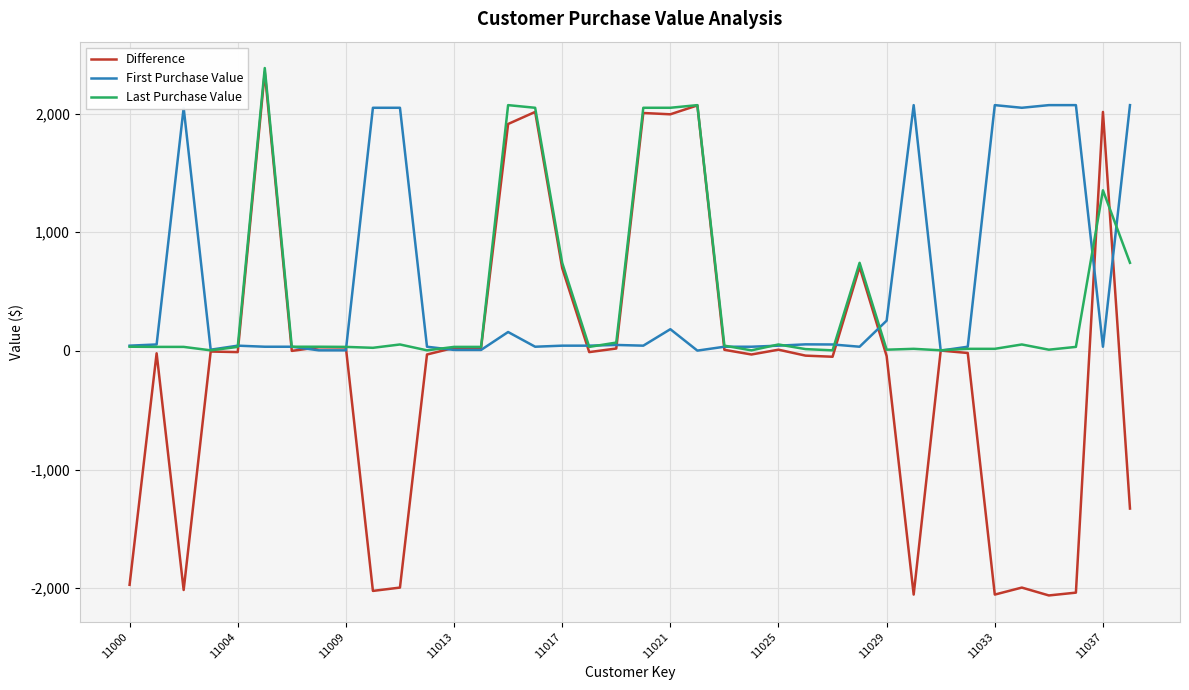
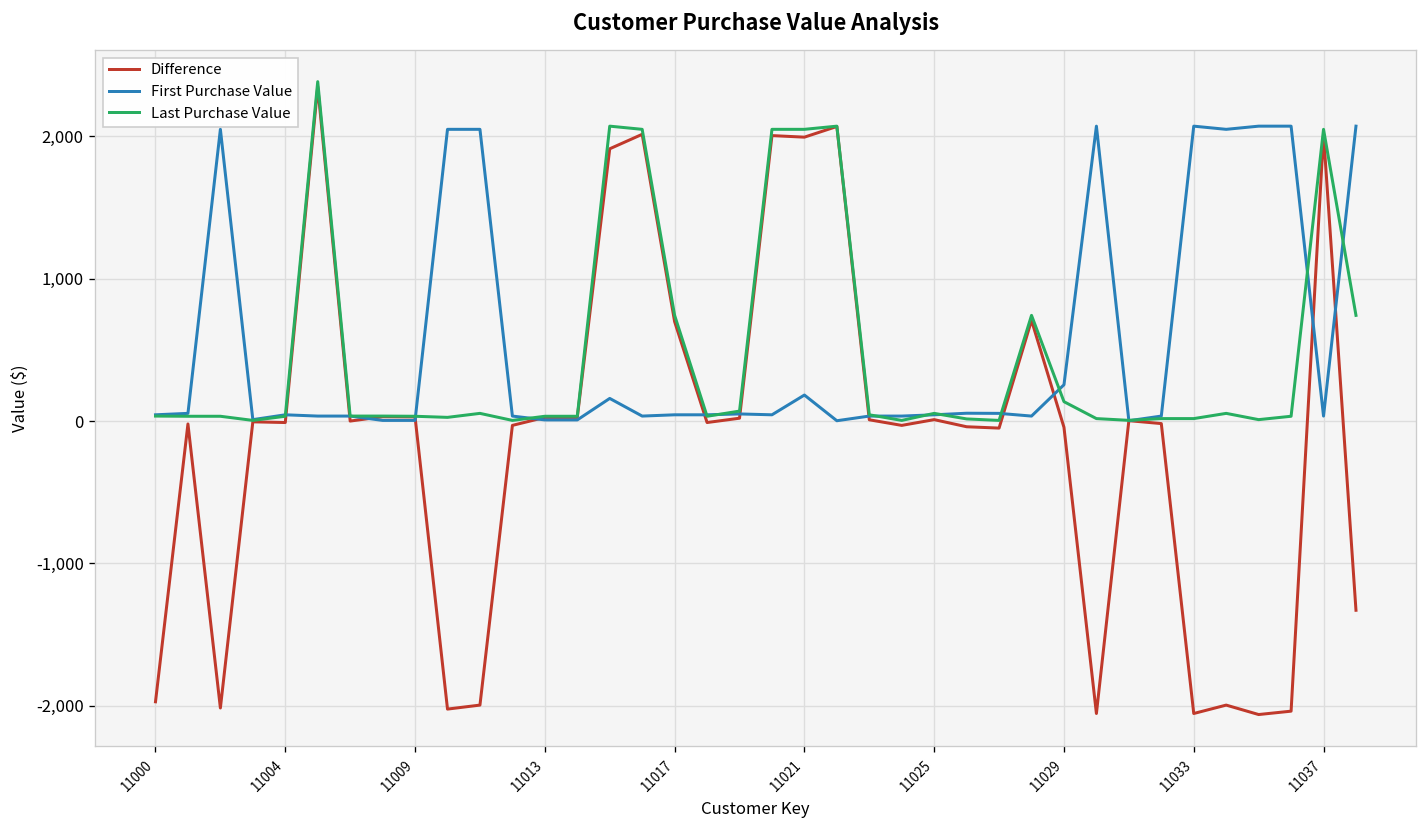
  {
    "Difference": {
      "11000": "-1,970",
      "11004": "-10",
      "11017": "700",
      "11021": "1,990",
      "11025": "10",
      "11029": "-40",
      "11033": "-2,050",
      "11037": "2,010"
    },
    "First Purchase Value": {
      "11009": "0",
      "11017": "40",
      "11021": "180",
      "11029": "250",
      "11033": "2,070",
      "11037": "40"
    },
    "Last Purchase Value": {
      "11017": "740",
      "11021": "2,050",
-     "11029": "10",
+     "11029": "140",
      "11033": "20",
-     "11037": "1,350"
+     "11037": "2,050"
    }
  }
